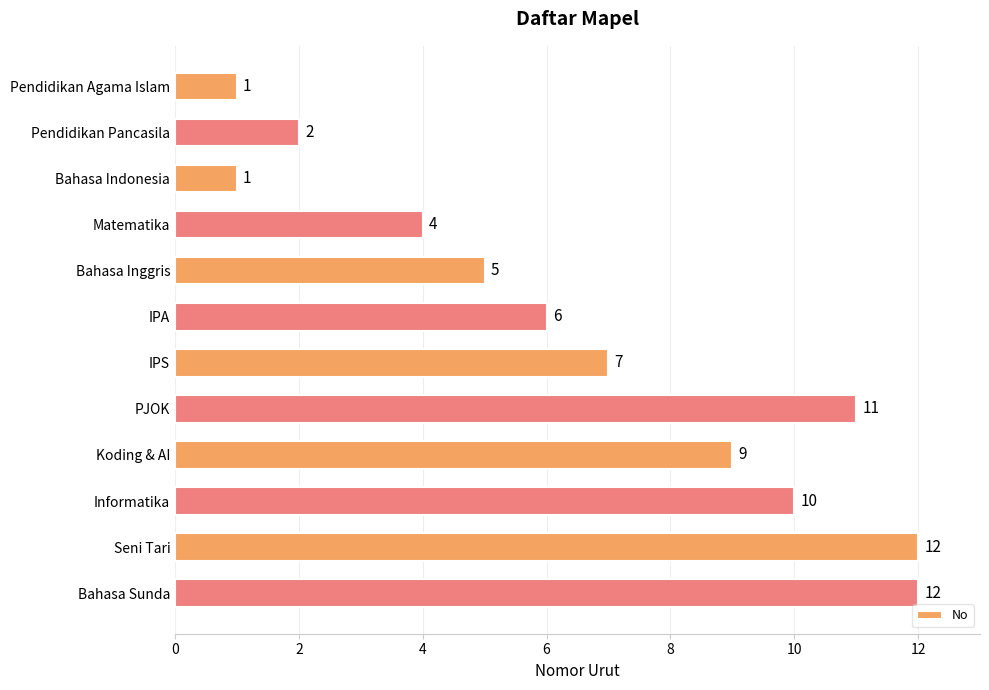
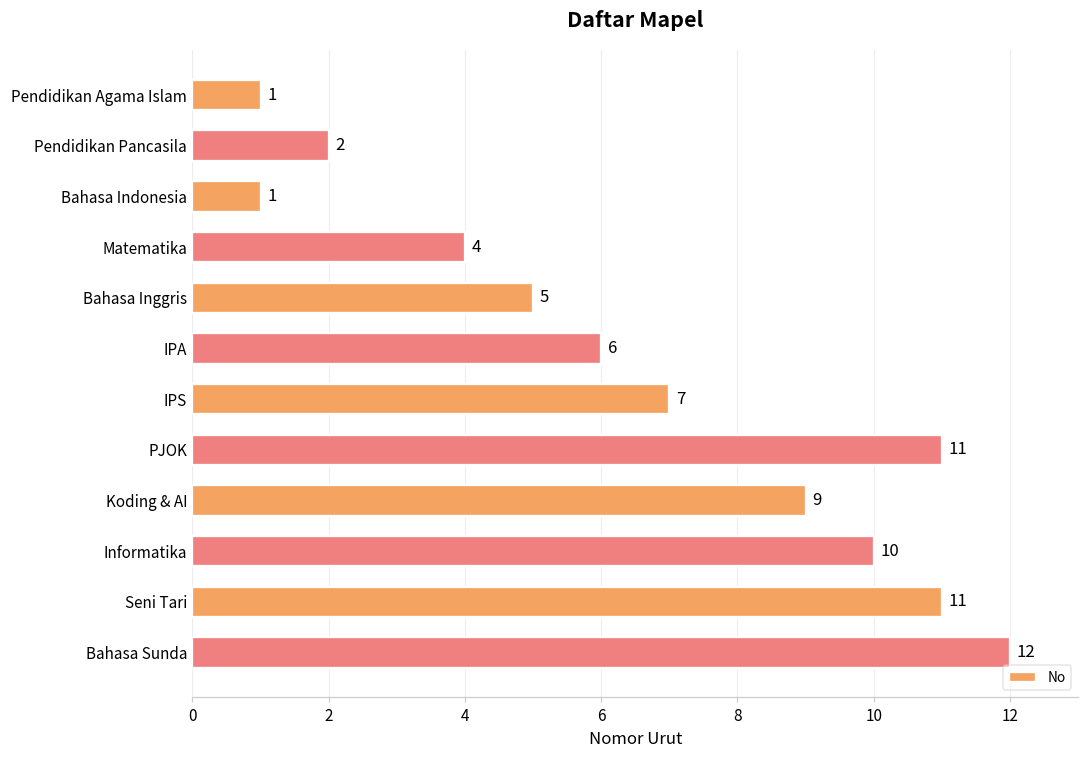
  {
    "Pendidikan Agama Islam": 1,
    "Pendidikan Pancasila": 2,
    "Bahasa Indonesia": 1,
    "Matematika": 4,
    "Bahasa Inggris": 5,
    "IPA": 6,
    "IPS": 7,
    "PJOK": 11,
    "Koding & AI": 9,
    "Informatika": 10,
-   "Seni Tari": 12,
+   "Seni Tari": 11,
    "Bahasa Sunda": 12
  }
